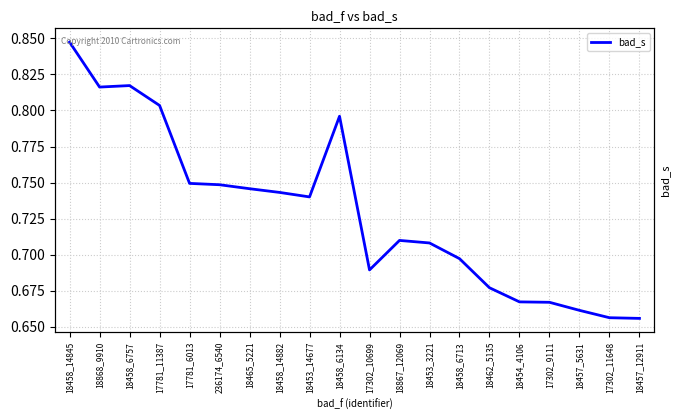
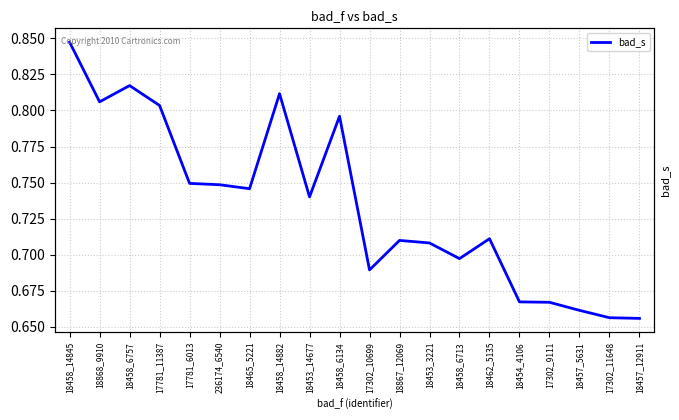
  {
-   "18868_9910": 0.816,
+   "18868_9910": 0.806,
    "18458_6757": 0.817,
    "17781_11387": 0.803,
    "17781_6013": 0.749,
    "236174_6540": 0.749,
    "18465_5221": 0.746,
-   "18458_14882": 0.743,
+   "18458_14882": 0.812,
    "18453_14677": 0.740,
    "18458_6134": 0.796,
    "17302_10699": 0.689,
    "18867_12069": 0.710,
    "18453_3221": 0.708,
    "18458_6713": 0.697,
-   "18462_5135": 0.677,
+   "18462_5135": 0.711,
    "18454_4106": 0.667,
    "17302_9111": 0.667,
    "18457_5631": 0.661,
    "17302_11648": 0.656,
    "18457_12911": 0.656
  }
